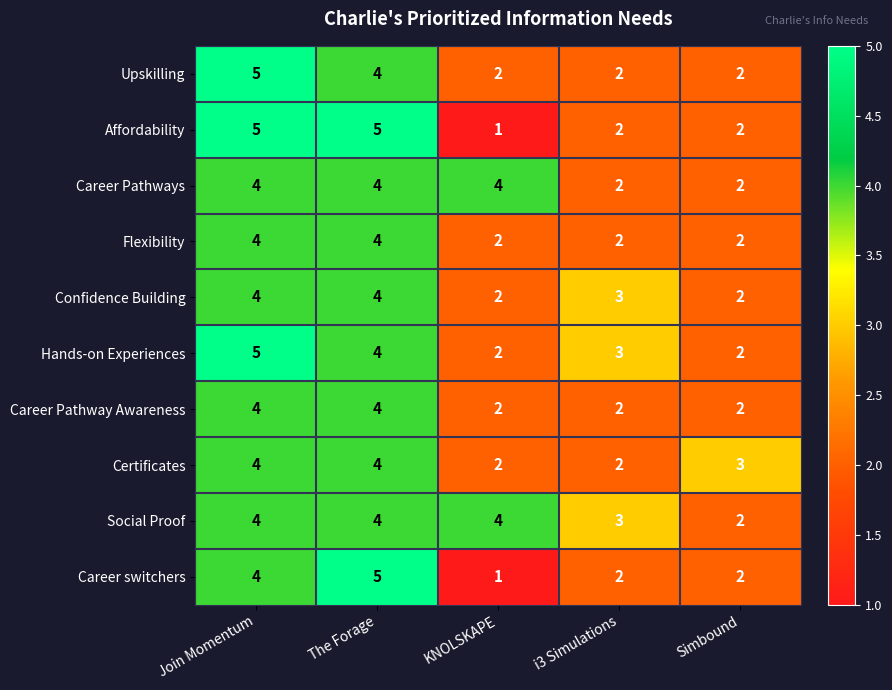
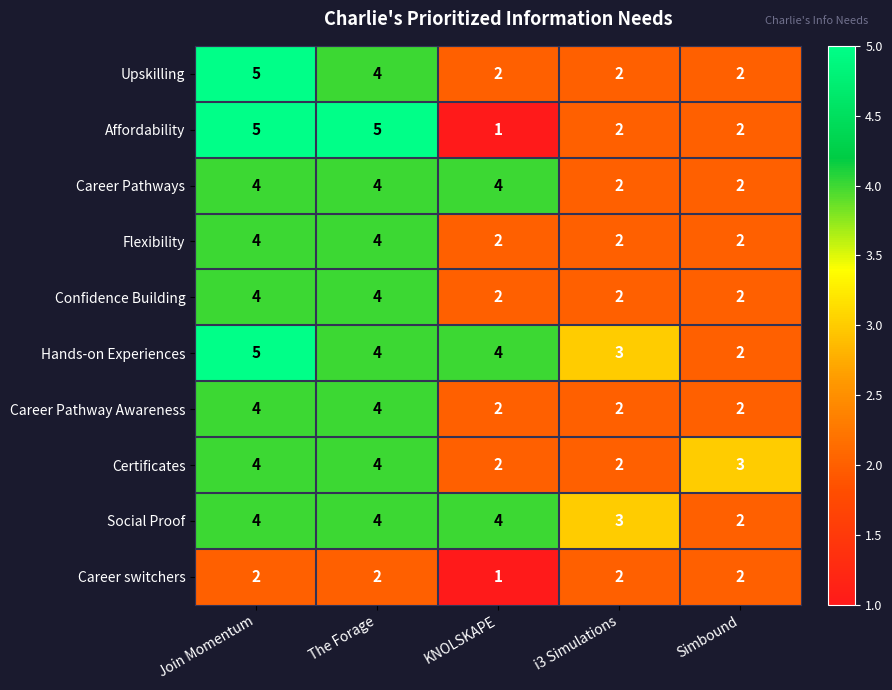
  {
    "Upskilling": {
      "Join Momentum": 5,
      "The Forage": 4,
      "KNOLSKAPE": 2,
      "i3 Simulations": 2,
      "Simbound": 2
    },
    "Affordability": {
      "Join Momentum": 5,
      "The Forage": 5,
      "KNOLSKAPE": 1,
      "i3 Simulations": 2,
      "Simbound": 2
    },
    "Career Pathways": {
      "Join Momentum": 4,
      "The Forage": 4,
      "KNOLSKAPE": 4,
      "i3 Simulations": 2,
      "Simbound": 2
    },
    "Flexibility": {
      "Join Momentum": 4,
      "The Forage": 4,
      "KNOLSKAPE": 2,
      "i3 Simulations": 2,
      "Simbound": 2
    },
    "Confidence Building": {
      "Join Momentum": 4,
      "The Forage": 4,
      "KNOLSKAPE": 2,
-     "i3 Simulations": 3,
+     "i3 Simulations": 2,
      "Simbound": 2
    },
    "Hands-on Experiences": {
      "Join Momentum": 5,
      "The Forage": 4,
-     "KNOLSKAPE": 2,
+     "KNOLSKAPE": 4,
      "i3 Simulations": 3,
      "Simbound": 2
    },
    "Career Pathway Awareness": {
      "Join Momentum": 4,
      "The Forage": 4,
      "KNOLSKAPE": 2,
      "i3 Simulations": 2,
      "Simbound": 2
    },
    "Certificates": {
      "Join Momentum": 4,
      "The Forage": 4,
      "KNOLSKAPE": 2,
      "i3 Simulations": 2,
      "Simbound": 3
    },
    "Social Proof": {
      "Join Momentum": 4,
      "The Forage": 4,
      "KNOLSKAPE": 4,
      "i3 Simulations": 3,
      "Simbound": 2
    },
    "Career switchers": {
-     "Join Momentum": 4,
-     "The Forage": 5,
+     "Join Momentum": 2,
+     "The Forage": 2,
      "KNOLSKAPE": 1,
      "i3 Simulations": 2,
      "Simbound": 2
    }
  }
